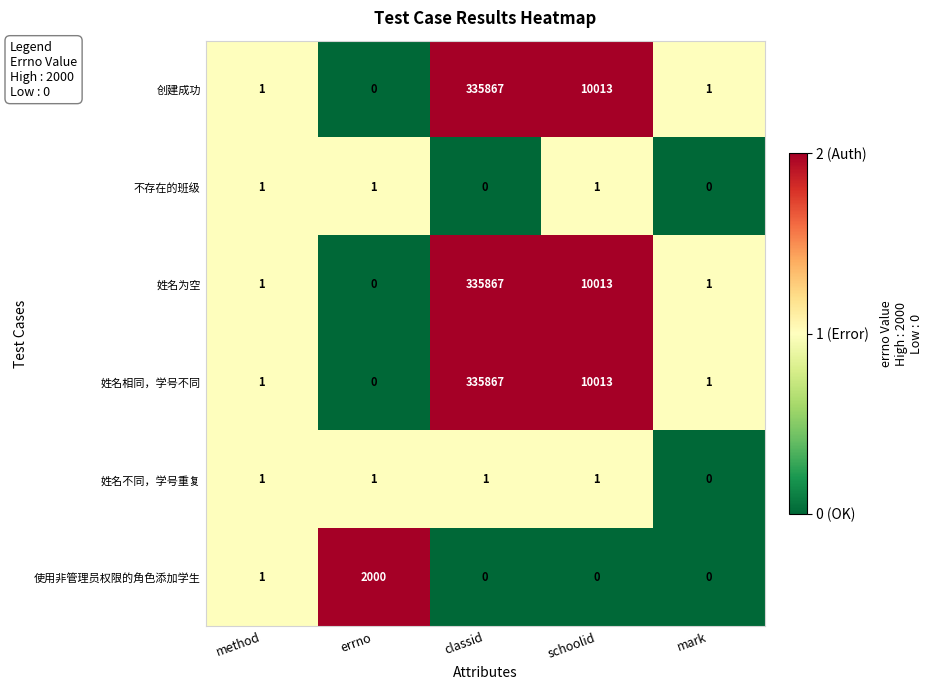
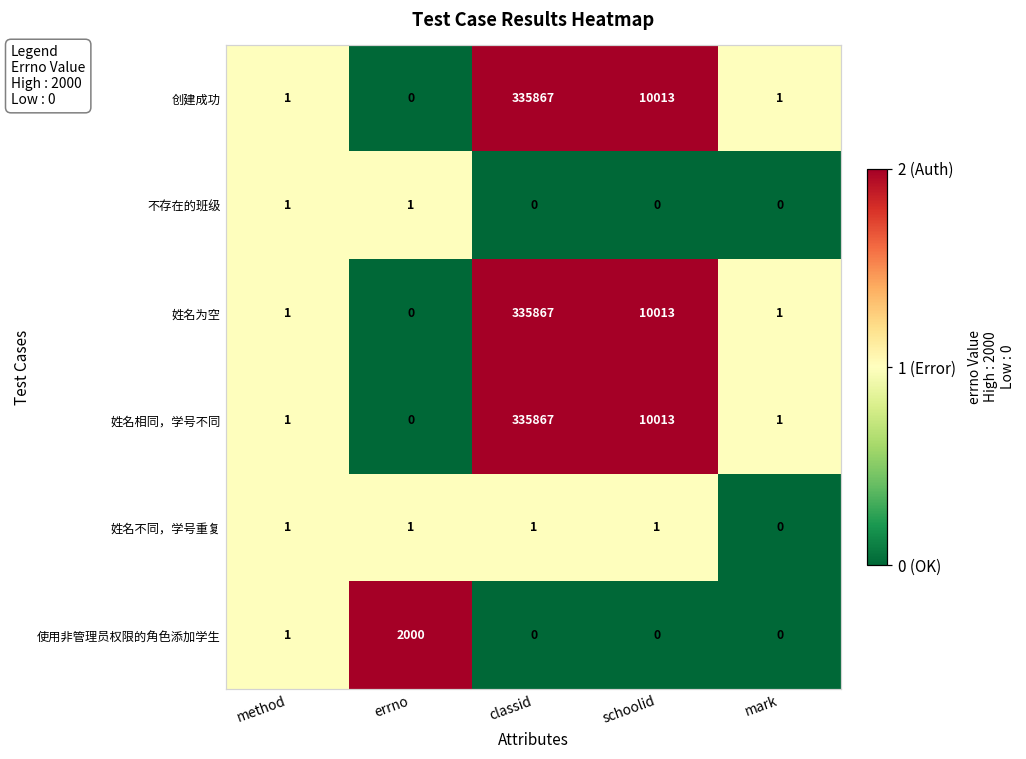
  {
    "创建成功": {
      "method": 1,
      "errno": 0,
      "classid": 335867,
      "schoolid": 10013,
      "mark": 1
    },
    "不存在的班级": {
      "method": 1,
      "errno": 1,
      "classid": 0,
-     "schoolid": 1,
+     "schoolid": 0,
      "mark": 0
    },
    "姓名为空": {
      "method": 1,
      "errno": 0,
      "classid": 335867,
      "schoolid": 10013,
      "mark": 1
    },
    "姓名相同，学号不同": {
      "method": 1,
      "errno": 0,
      "classid": 335867,
      "schoolid": 10013,
      "mark": 1
    },
    "姓名不同，学号重复": {
      "method": 1,
      "errno": 1,
      "classid": 1,
      "schoolid": 1,
      "mark": 0
    },
    "使用非管理员权限的角色添加学生": {
      "method": 1,
      "errno": 2000,
      "classid": 0,
      "schoolid": 0,
      "mark": 0
    }
  }
